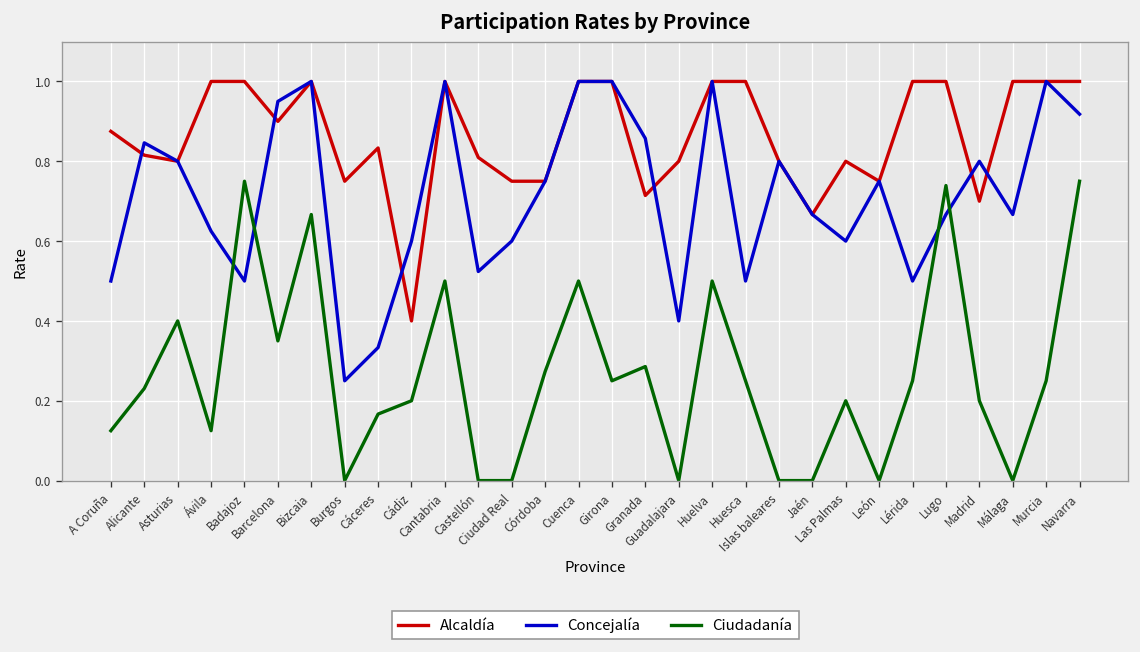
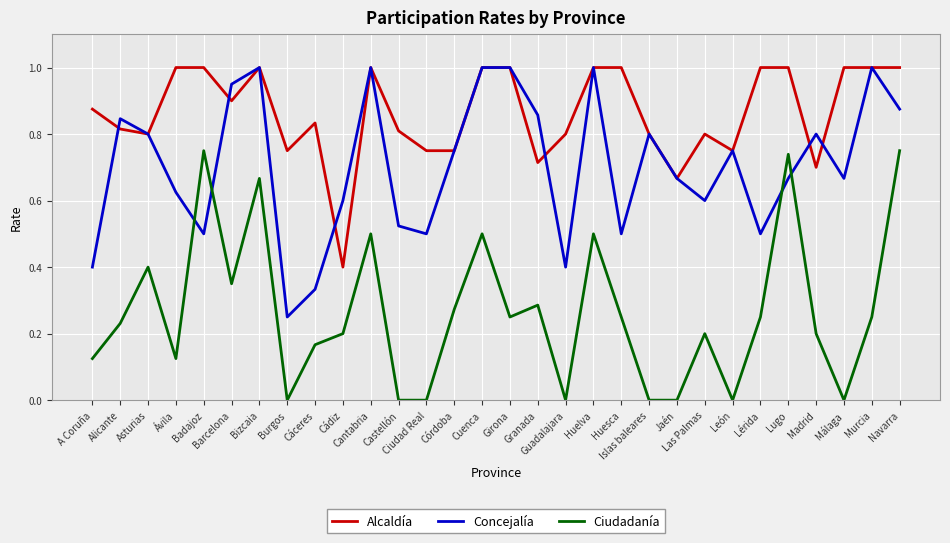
  {
    "Alcaldía": {
      "A Coruña": 0.88,
      "Alicante": 0.82,
      "Ávila": 1.00,
      "Badajoz": 1.00,
      "Barcelona": 0.90,
      "Burgos": 0.75,
      "Cáceres": 0.83,
      "Cádiz": 0.40,
      "Castellón": 0.81,
      "Ciudad Real": 0.75,
      "Granada": 0.71,
      "Guadalajara": 0.80,
      "Huesca": 1.00,
      "Las Palmas": 0.80,
      "Lérida": 1.00,
      "Lugo": 1.00,
      "Madrid": 0.70,
      "Málaga": 1.00,
      "Navarra": 1.00
    },
    "Concejalía": {
-     "A Coruña": 0.5,
+     "A Coruña": 0.4,
      "Alicante": 0.85,
      "Ávila": 0.63,
      "Badajoz": 0.50,
      "Barcelona": 0.95,
      "Burgos": 0.25,
      "Cáceres": 0.33,
      "Cádiz": 0.60,
      "Castellón": 0.52,
-     "Ciudad Real": 0.6,
+     "Ciudad Real": 0.5,
      "Granada": 0.86,
      "Guadalajara": 0.40,
      "Huesca": 0.50,
      "Las Palmas": 0.60,
      "Lérida": 0.50,
      "Lugo": 0.67,
      "Madrid": 0.80,
      "Málaga": 0.67,
-     "Navarra": 0.92
+     "Navarra": 0.88
    },
    "Ciudadanía": {
      "A Coruña": 0.13,
      "Alicante": 0.23,
      "Asturias": 0.40,
      "Ávila": 0.13,
      "Badajoz": 0.75,
      "Barcelona": 0.35,
      "Bizcaia": 0.67,
      "Burgos": 0.00,
      "Cáceres": 0.17,
      "Cádiz": 0.20,
      "Cantabria": 0.50,
      "Castellón": 0.00,
      "Ciudad Real": 0.00,
      "Córdoba": 0.27,
      "Cuenca": 0.50,
      "Girona": 0.25,
      "Granada": 0.29,
      "Guadalajara": 0.00,
      "Huelva": 0.50,
      "Huesca": 0.25,
      "Islas baleares": 0.00,
      "Jaén": 0.00,
      "Las Palmas": 0.20,
      "León": 0.00,
      "Lérida": 0.25,
      "Lugo": 0.74,
      "Madrid": 0.20,
      "Málaga": 0.00,
      "Murcia": 0.25,
      "Navarra": 0.75
    }
  }
